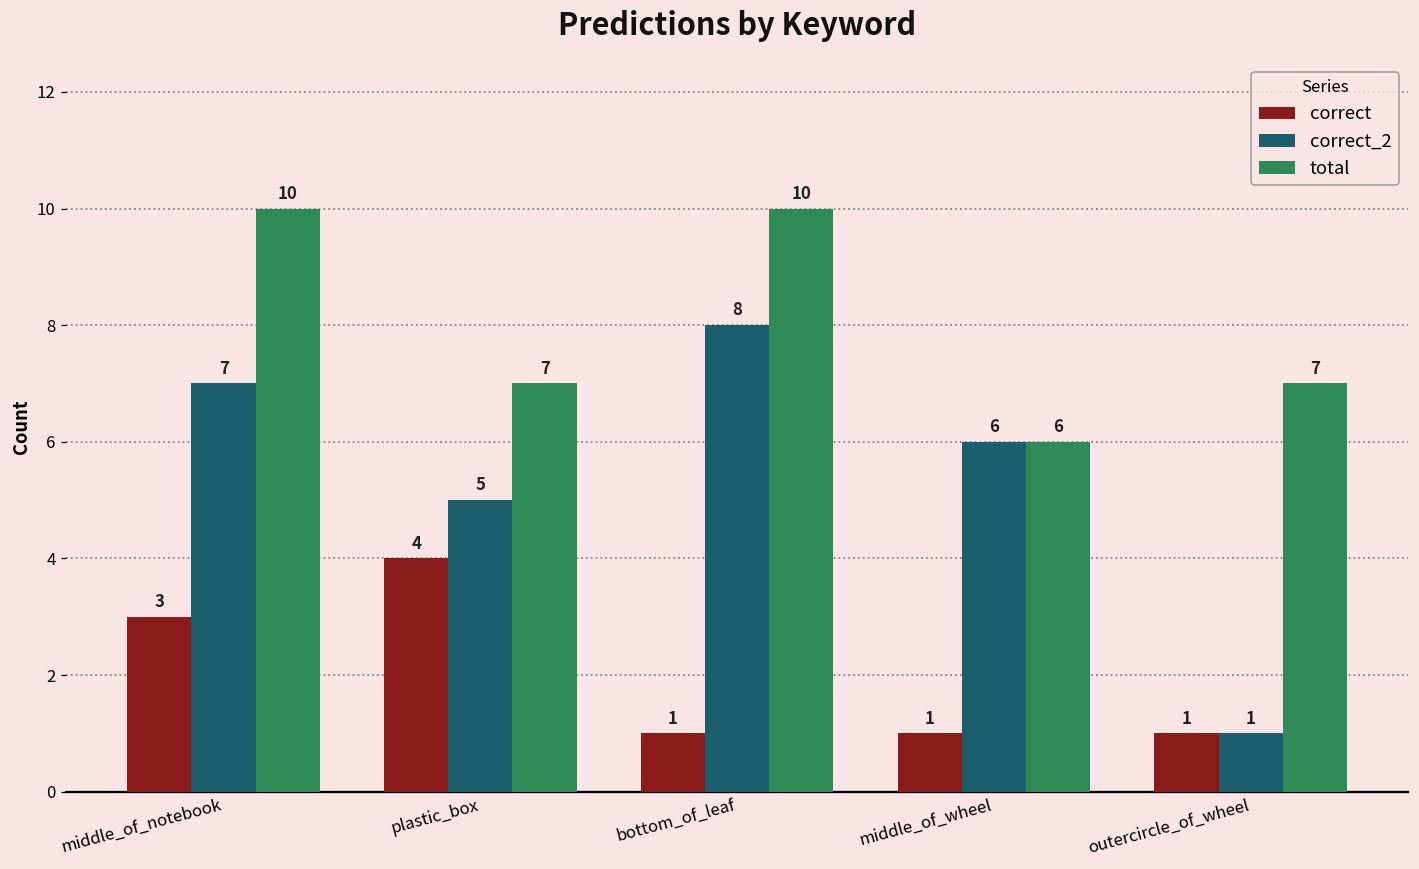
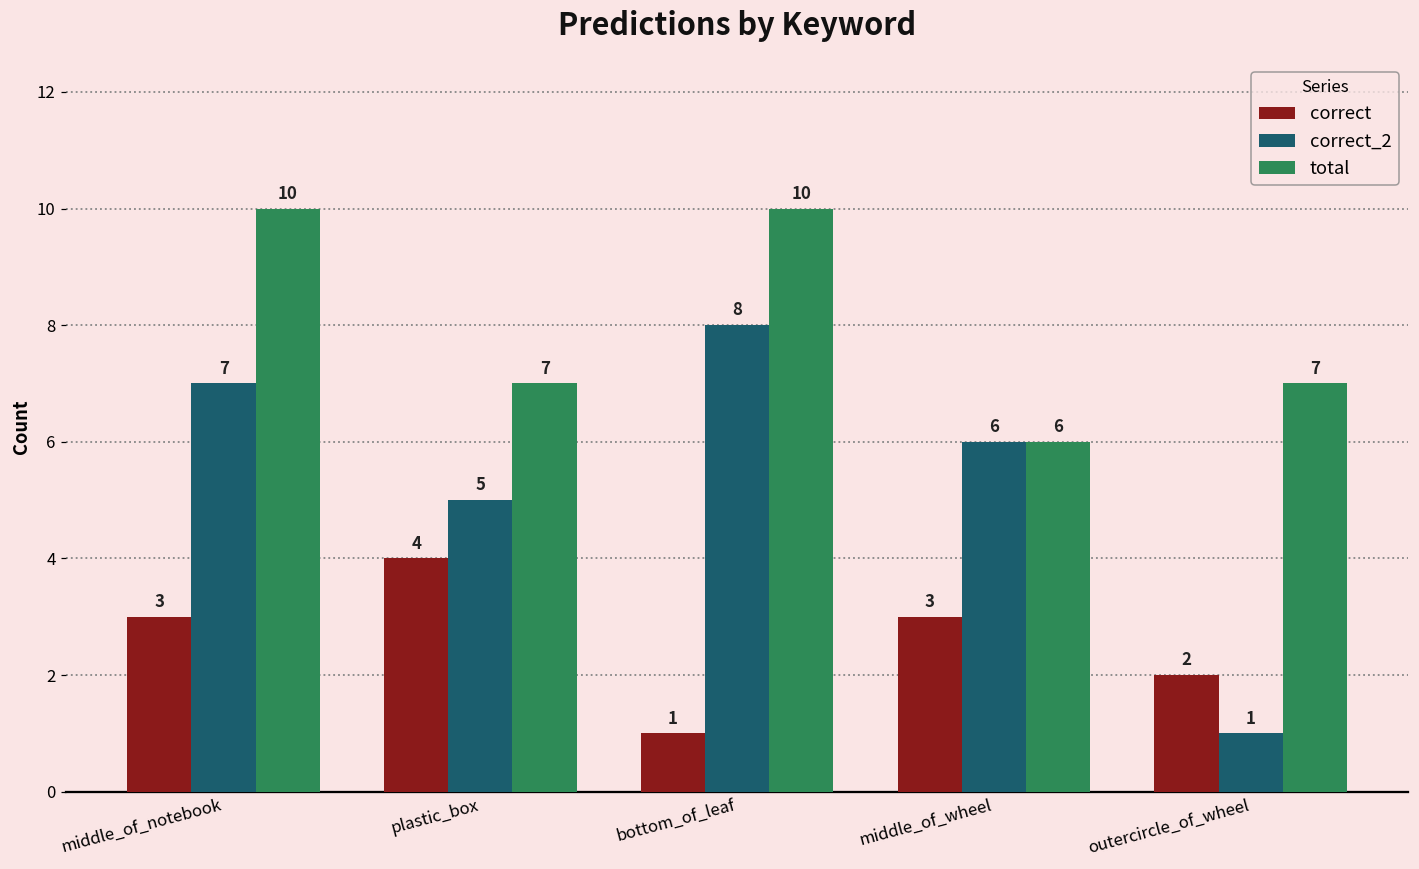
  {
    "correct": {
      "middle_of_notebook": 3,
      "plastic_box": 4,
      "bottom_of_leaf": 1,
-     "middle_of_wheel": 1,
-     "outercircle_of_wheel": 1
+     "middle_of_wheel": 3,
+     "outercircle_of_wheel": 2
    }
  }
